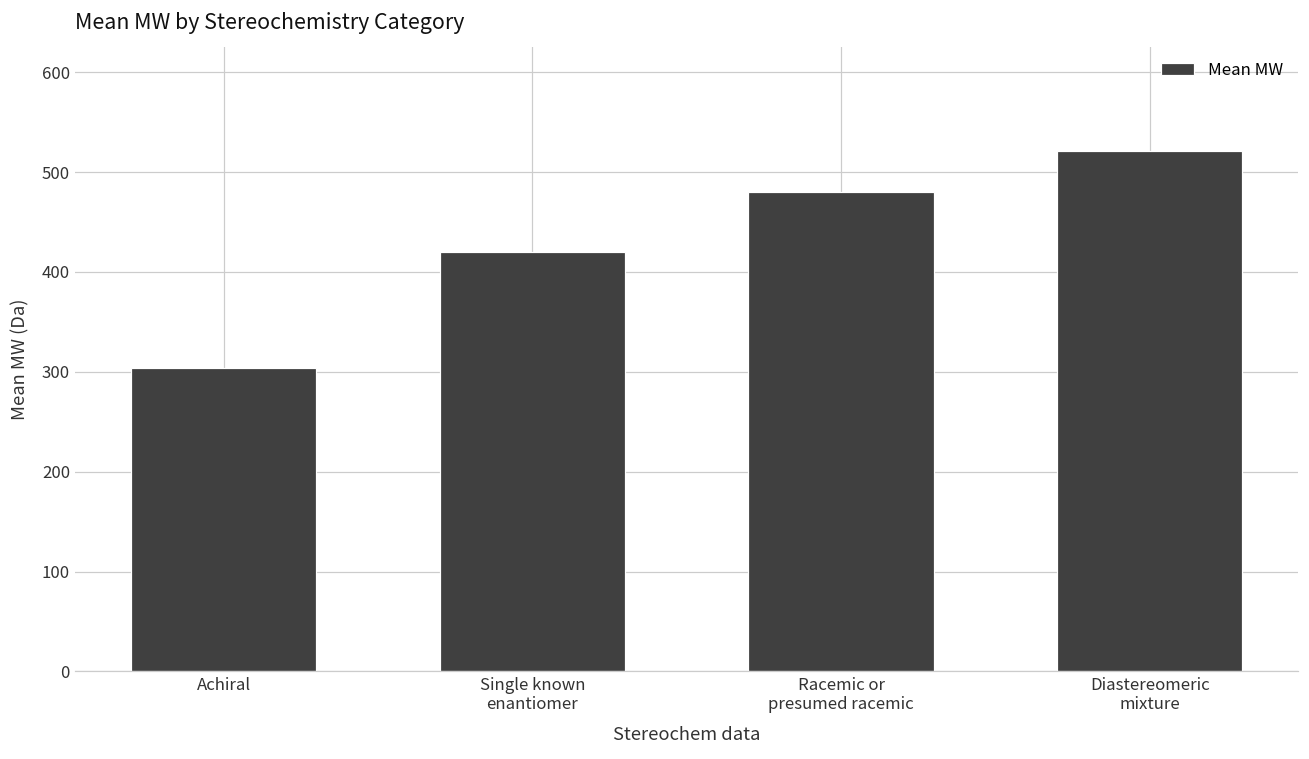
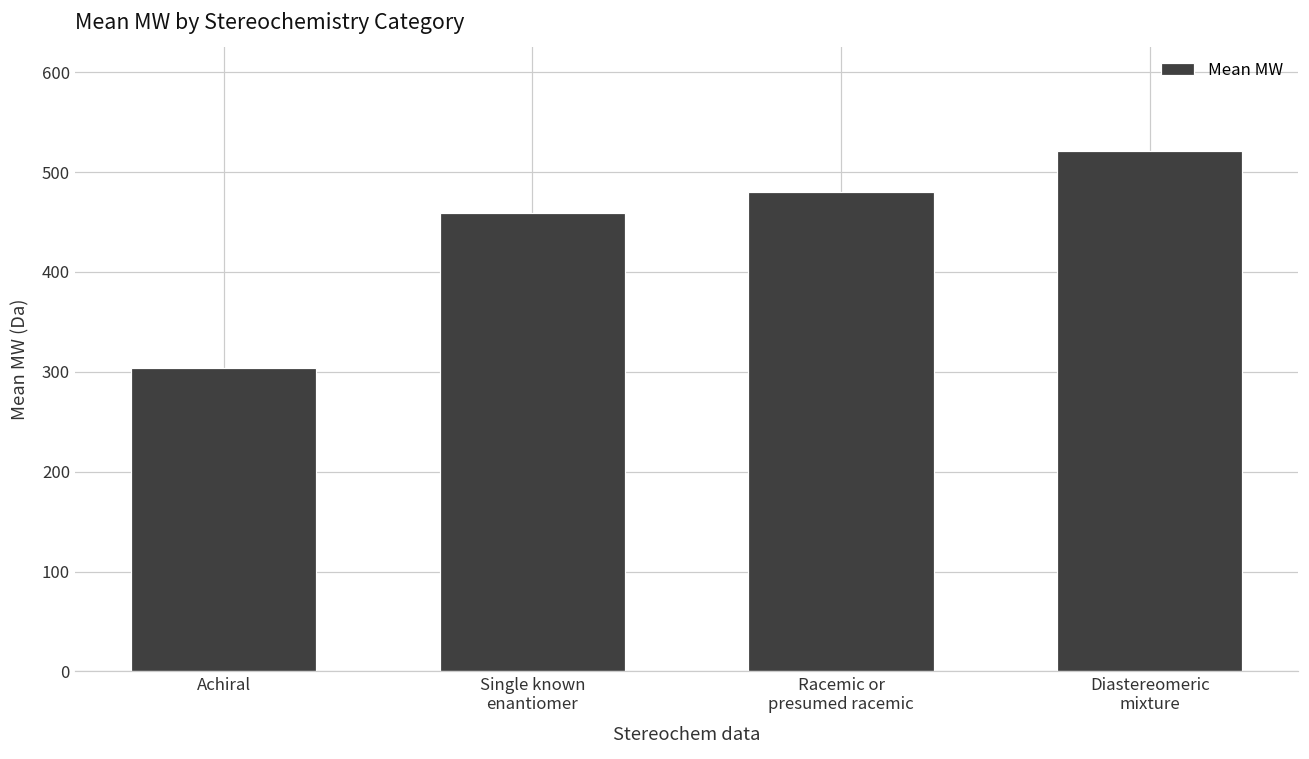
  {
    "Achiral": 300,
-   "Single known enantiomer": 420,
+   "Single known enantiomer": 460,
    "Racemic or presumed racemic": 480,
    "Diastereomeric mixture": 520
  }
